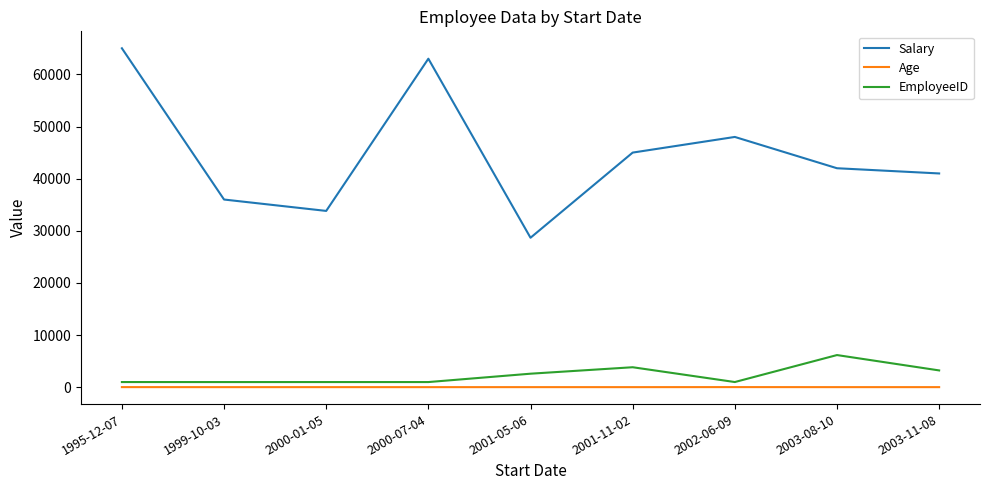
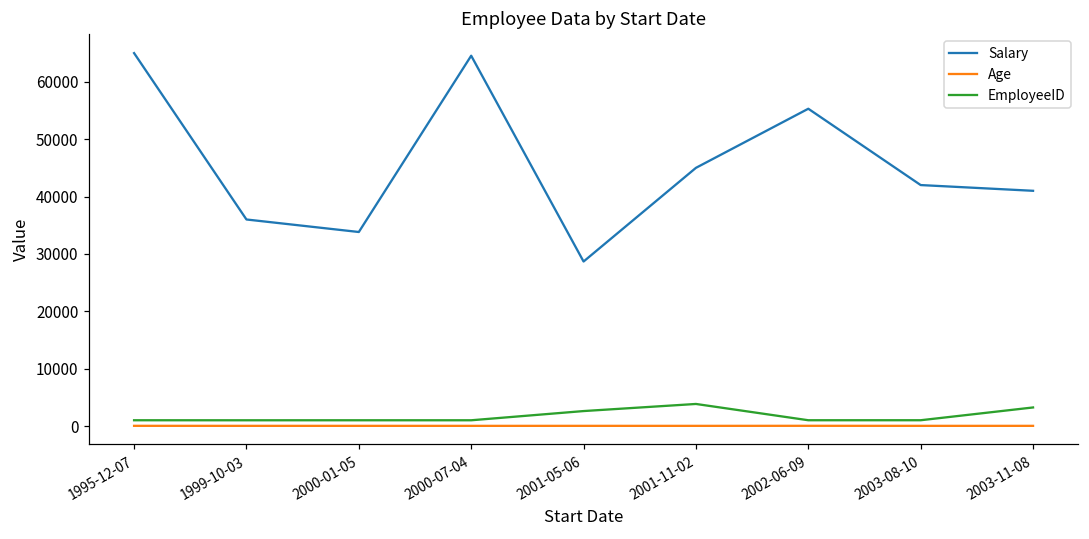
  {
    "Salary": {
      "1995-12-07": 65000,
      "1999-10-03": 36000,
      "2000-01-05": 34000,
-     "2000-07-04": 63000,
+     "2000-07-04": 65000,
      "2001-05-06": 29000,
      "2001-11-02": 45000,
-     "2002-06-09": 48000,
+     "2002-06-09": 55000,
      "2003-08-10": 42000,
      "2003-11-08": 41000
    },
    "Age": {
      "1995-12-07": 0,
      "1999-10-03": 0,
      "2000-01-05": 0,
      "2000-07-04": 0,
      "2001-05-06": 0,
      "2001-11-02": 0,
      "2002-06-09": 0,
      "2003-08-10": 0,
      "2003-11-08": 0
    },
    "EmployeeID": {
      "1995-12-07": 1000,
      "1999-10-03": 1000,
      "2000-01-05": 1000,
      "2000-07-04": 1000,
      "2001-05-06": 3000,
      "2001-11-02": 4000,
      "2002-06-09": 1000,
-     "2003-08-10": 6000,
+     "2003-08-10": 1000,
      "2003-11-08": 3000
    }
  }
